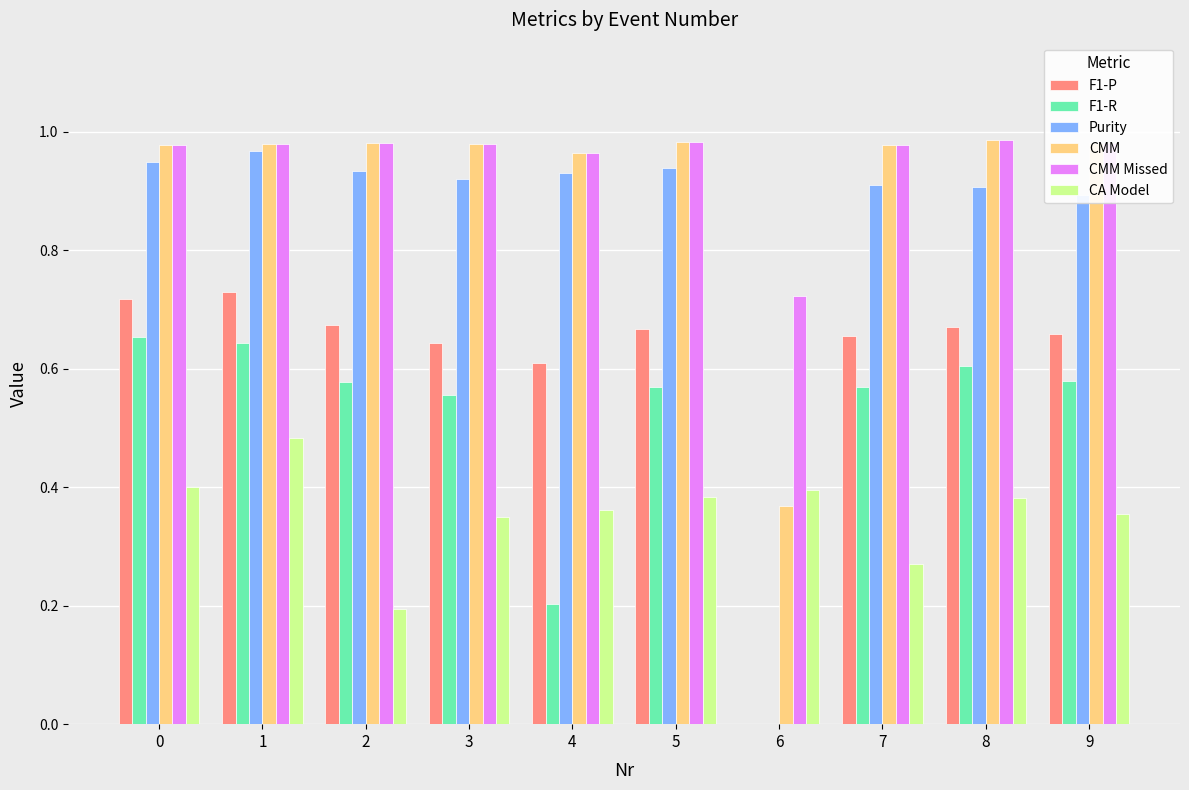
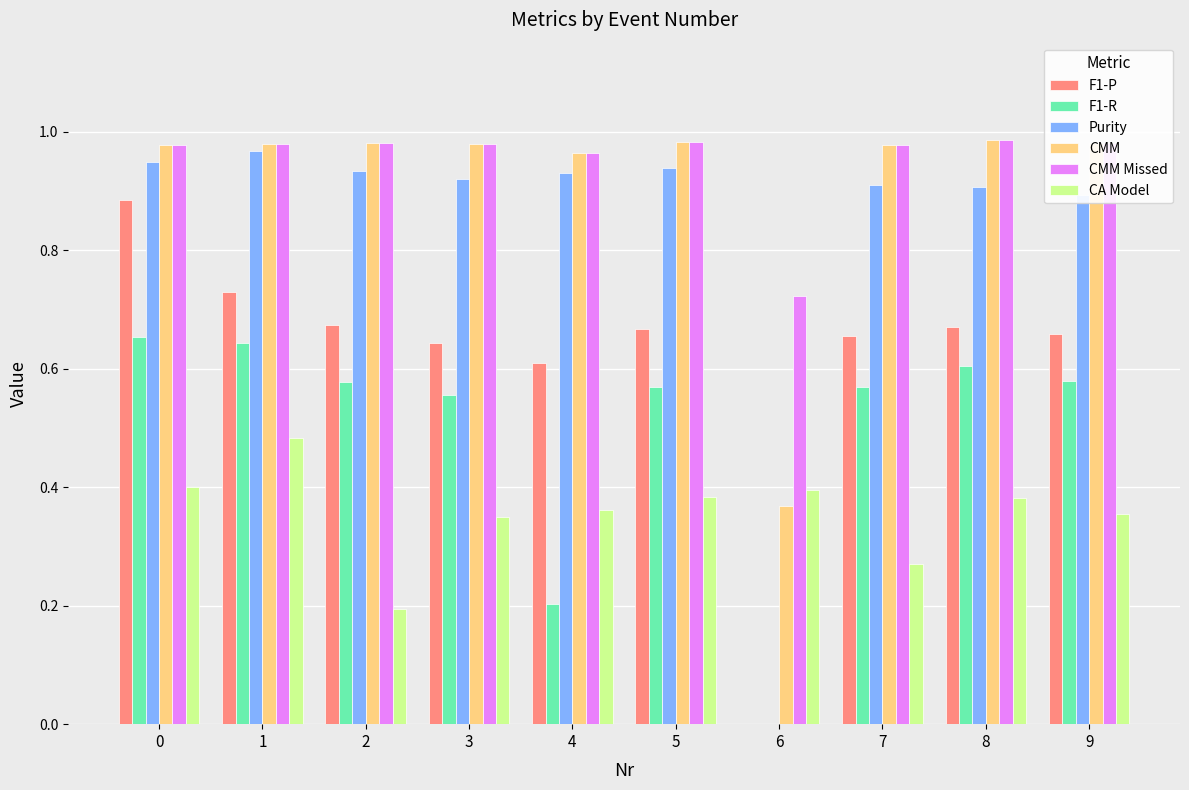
  {
    "F1-P": {
-     "0": 0.72,
+     "0": 0.88,
      "1": 0.73,
      "2": 0.67,
      "3": 0.64,
      "4": 0.61,
      "5": 0.67,
      "6": 0.00,
      "7": 0.65,
      "8": 0.67,
      "9": 0.66
    },
    "F1-R": {
      "0": 0.65,
      "1": 0.64,
      "2": 0.58,
      "3": 0.56,
      "4": 0.20,
      "5": 0.57,
      "6": 0.00,
      "7": 0.57,
      "8": 0.61,
      "9": 0.58
    },
    "Purity": {
      "0": 0.95,
      "1": 0.97,
      "2": 0.93,
      "3": 0.92,
      "4": 0.93,
      "5": 0.94,
      "6": 0.00,
      "7": 0.91,
      "8": 0.91
    },
    "CMM": {
      "0": 0.98,
      "1": 0.98,
      "2": 0.98,
      "3": 0.98,
      "4": 0.96,
      "5": 0.98,
      "6": 0.37,
      "7": 0.98,
      "8": 0.99
    },
    "CMM Missed": {
      "0": 0.98,
      "1": 0.98,
      "2": 0.98,
      "3": 0.98,
      "4": 0.96,
      "5": 0.98,
      "6": 0.72,
      "7": 0.98,
      "8": 0.99
    },
    "CA Model": {
      "0": 0.40,
      "1": 0.48,
      "2": 0.19,
      "3": 0.35,
      "4": 0.36,
      "5": 0.38,
      "6": 0.40,
      "7": 0.27,
      "8": 0.38,
      "9": 0.36
    }
  }
